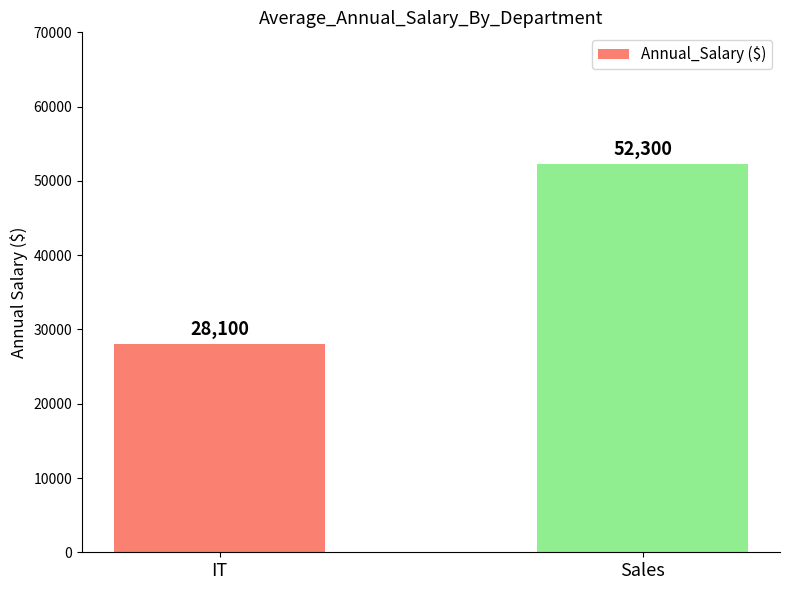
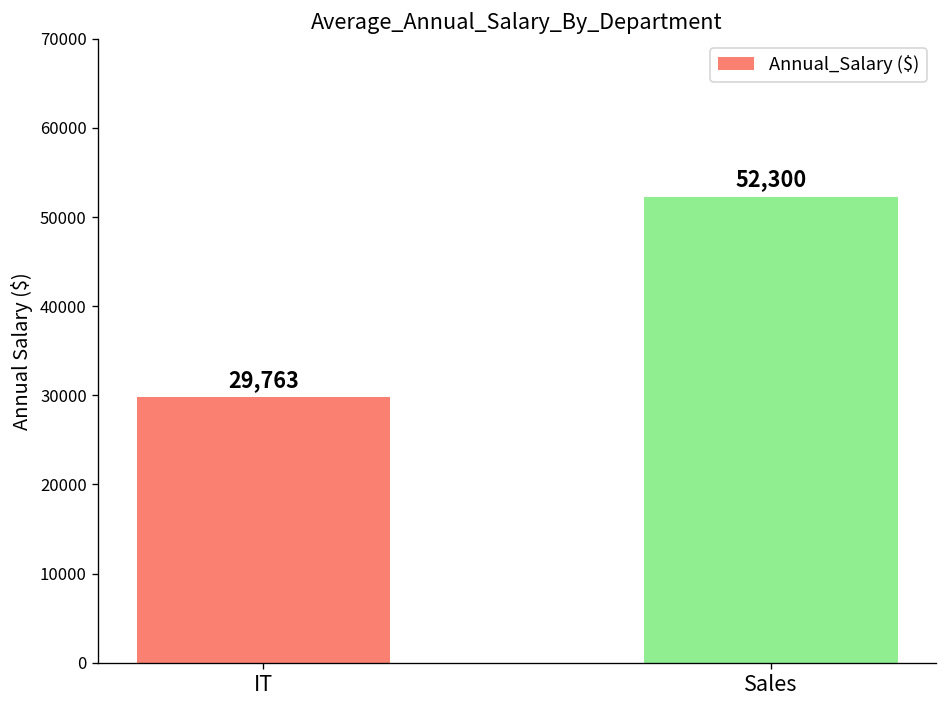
  {
-   "IT": "28,100",
+   "IT": "29,763",
    "Sales": "52,300"
  }
